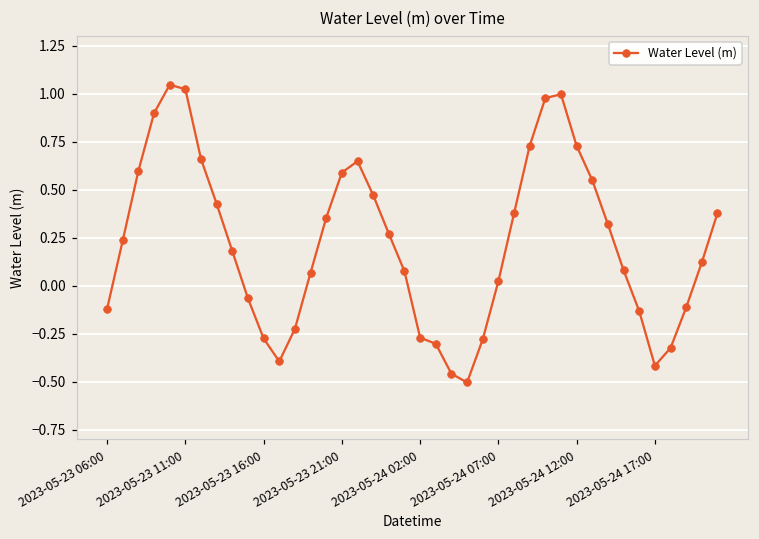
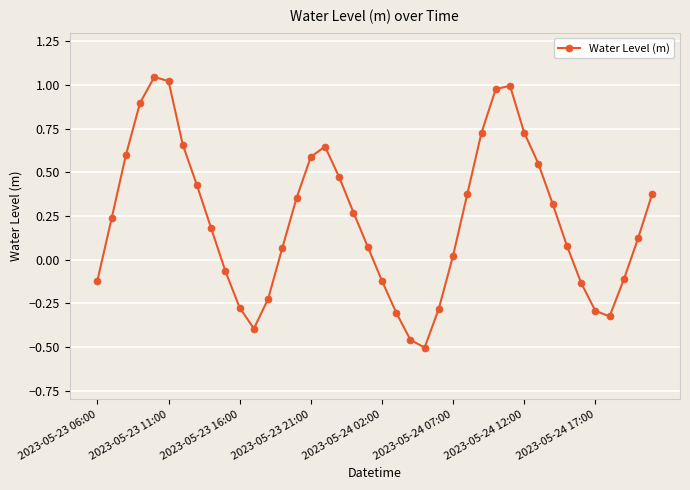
  {
    "2023-05-23 06:00": -0.12,
    "2023-05-23 11:00": 1.02,
    "2023-05-23 16:00": -0.28,
    "2023-05-23 21:00": 0.59,
-   "2023-05-24 02:00": -0.27,
+   "2023-05-24 02:00": -0.12,
    "2023-05-24 07:00": 0.02,
    "2023-05-24 12:00": 0.73,
-   "2023-05-24 17:00": -0.42
+   "2023-05-24 17:00": -0.29
  }
